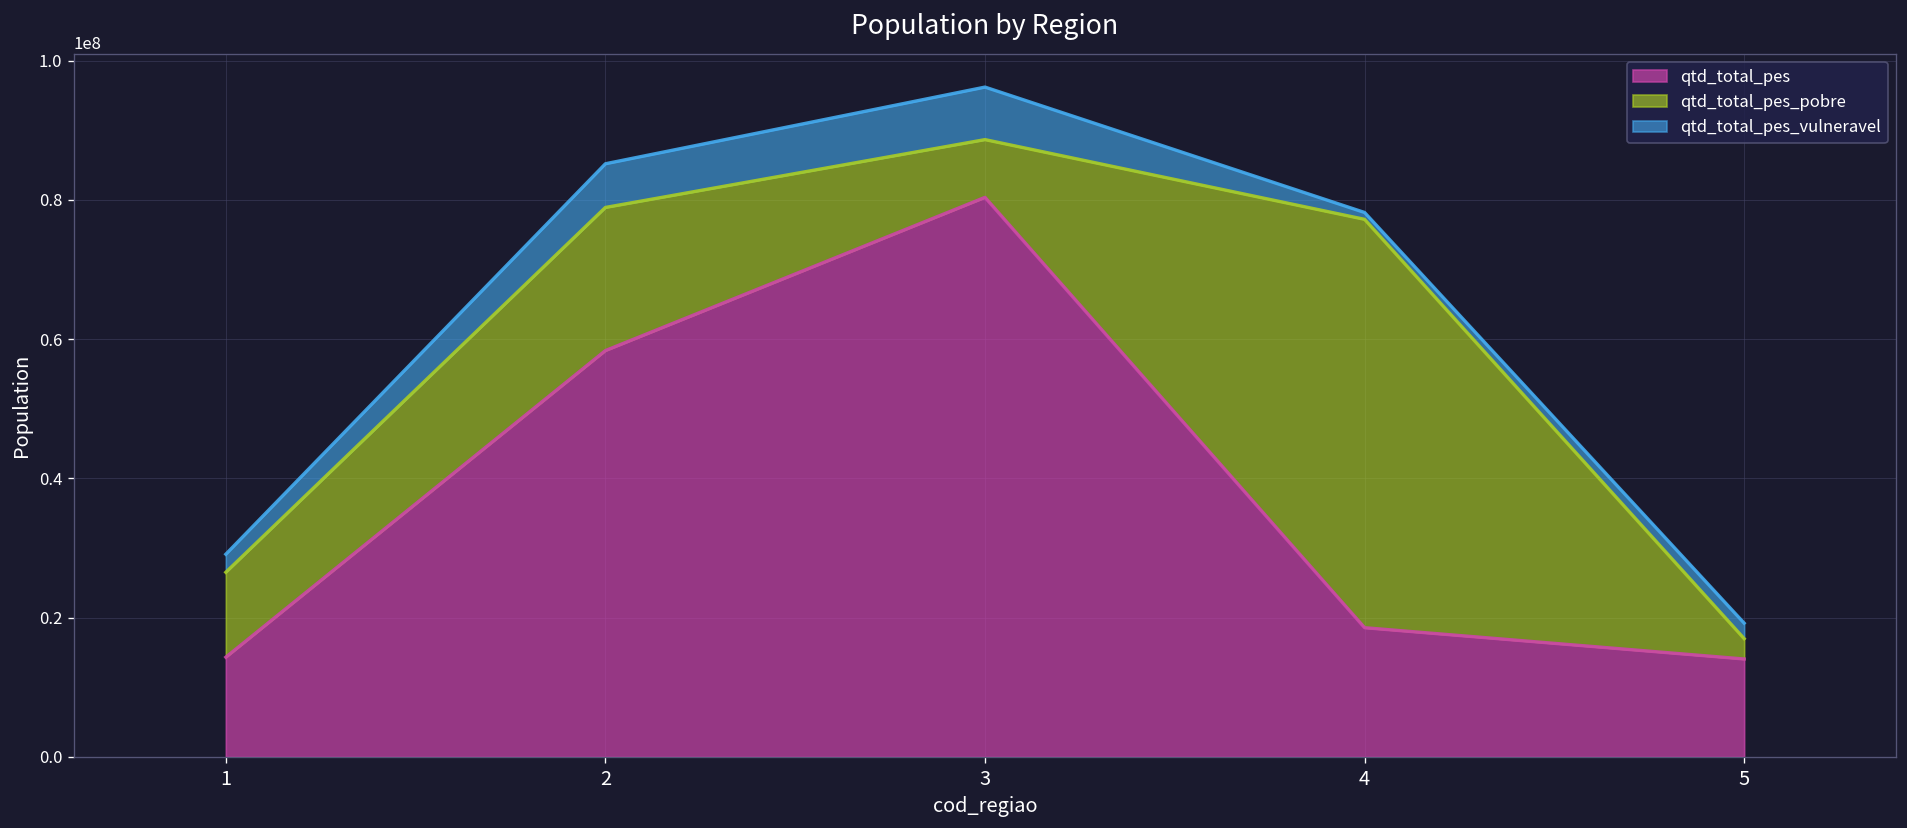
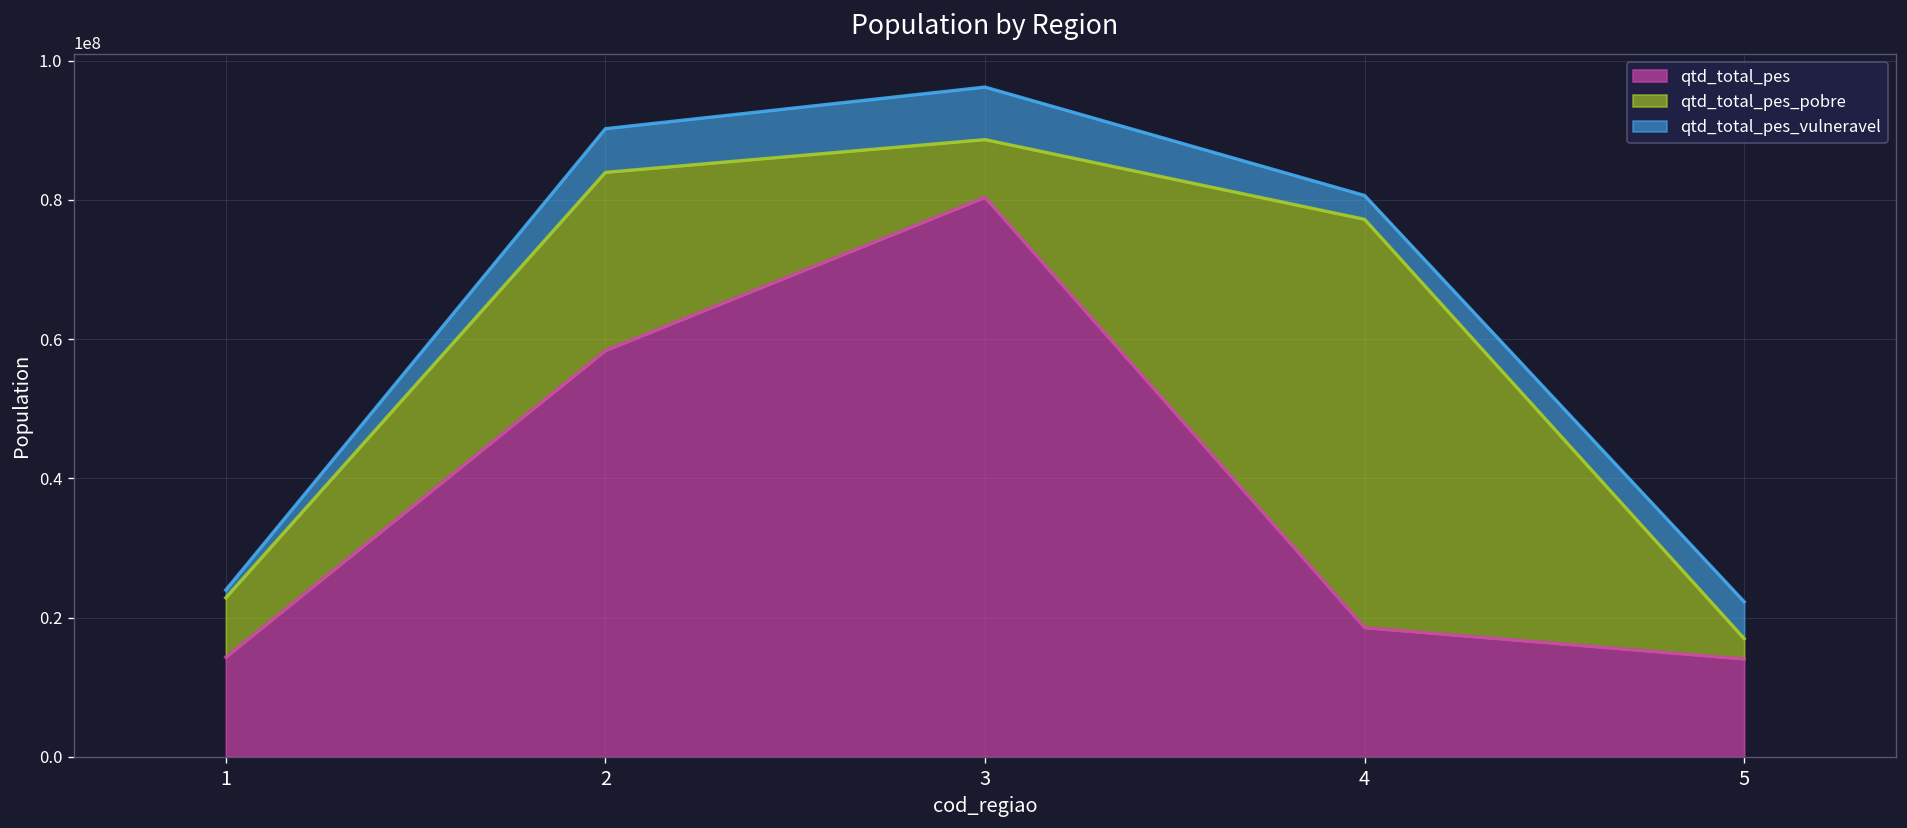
  {
    "qtd_total_pes": {
      "1": 14000000,
      "2": 58000000,
      "3": 80000000,
      "4": 19000000,
      "5": 14000000
    },
    "qtd_total_pes_pobre": {
-     "1": 12000000,
-     "2": 21000000,
+     "1": 9000000,
+     "2": 26000000,
      "3": 8000000,
      "4": 59000000,
      "5": 3000000
    },
    "qtd_total_pes_vulneravel": {
-     "1": 3000000,
+     "1": 1000000,
      "2": 6000000,
      "3": 8000000,
-     "4": 1000000,
-     "5": 2000000
+     "4": 3000000,
+     "5": 5000000
    }
  }
